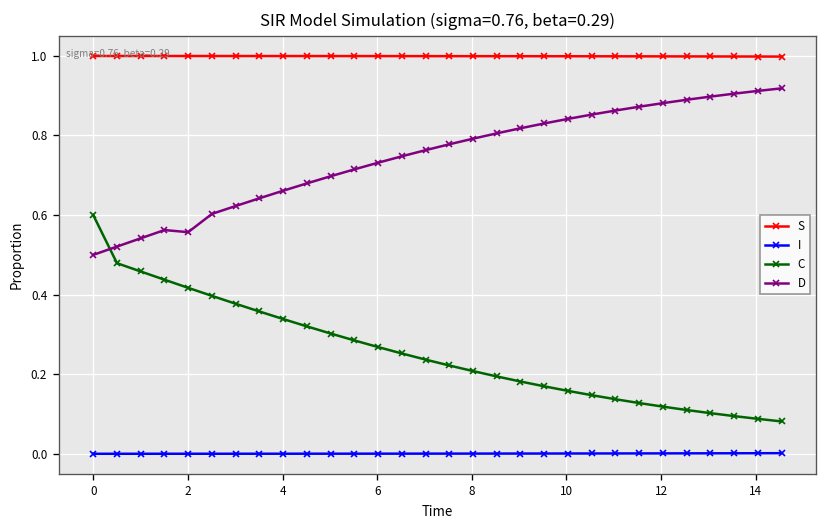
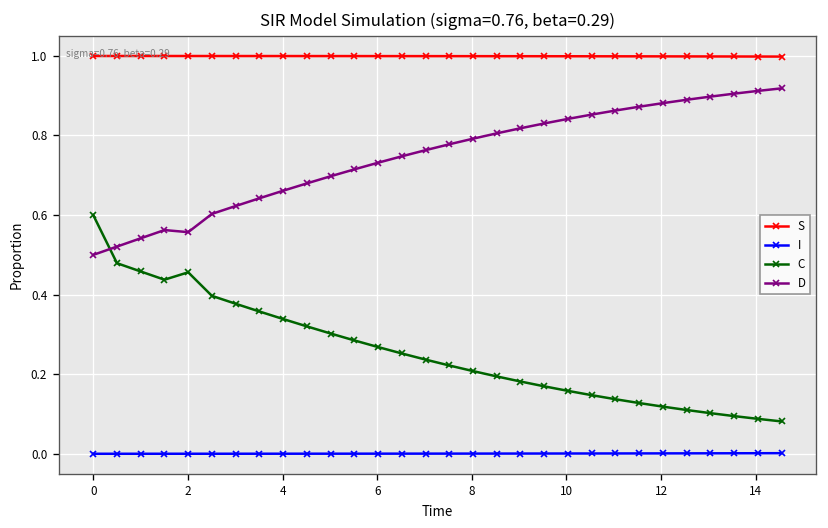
  {
    "S": {
      "2": 1.00
    },
    "I": {
      "0": 0.00,
      "2": 0.00
    },
    "C": {
      "0": 0.60,
-     "2": 0.42
+     "2": 0.46
    },
    "D": {
      "0": 0.50,
      "2": 0.56
    }
  }
